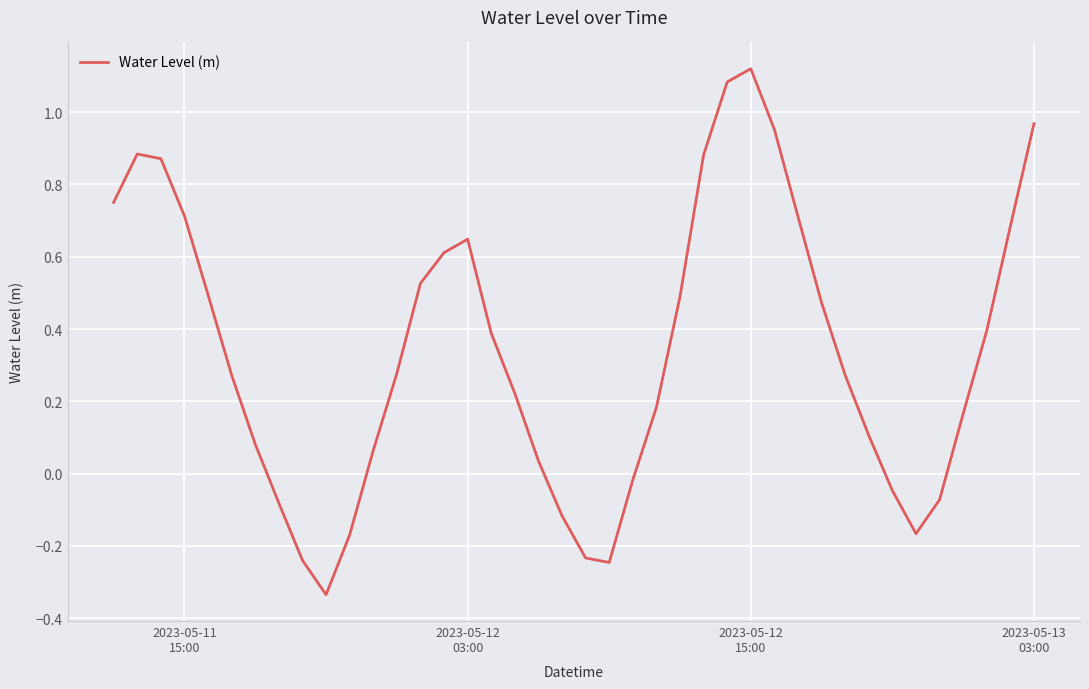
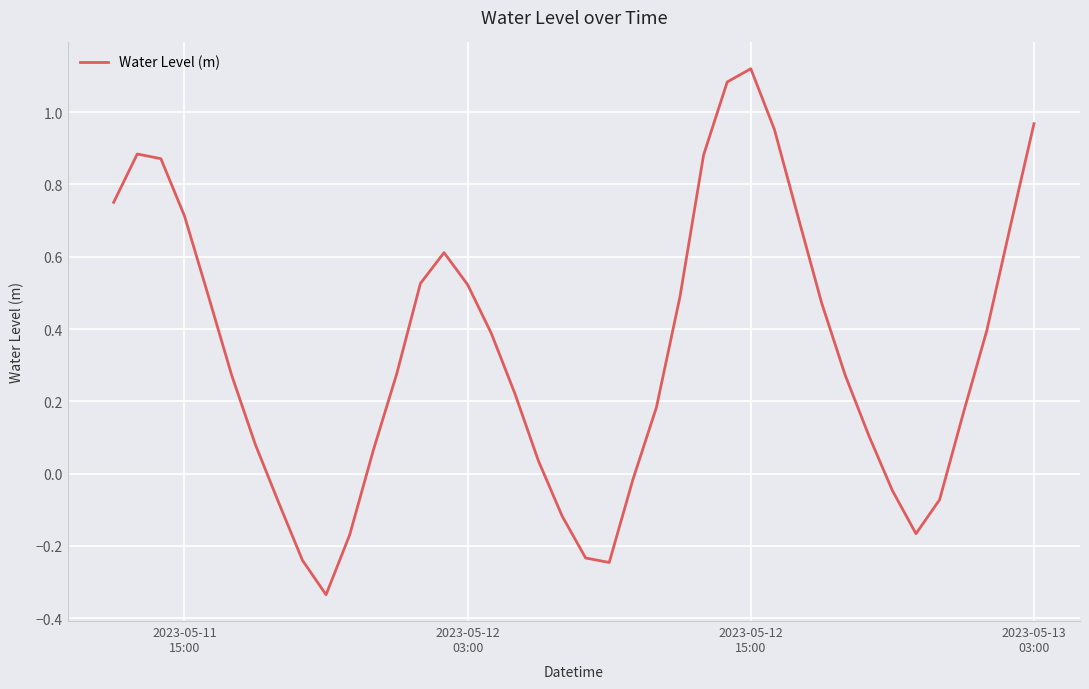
  {
    "2023-05-11 15:00": 0.71,
-   "2023-05-12 03:00": 0.65,
+   "2023-05-12 03:00": 0.52,
    "2023-05-12 15:00": 1.12,
    "2023-05-13 03:00": 0.97
  }
